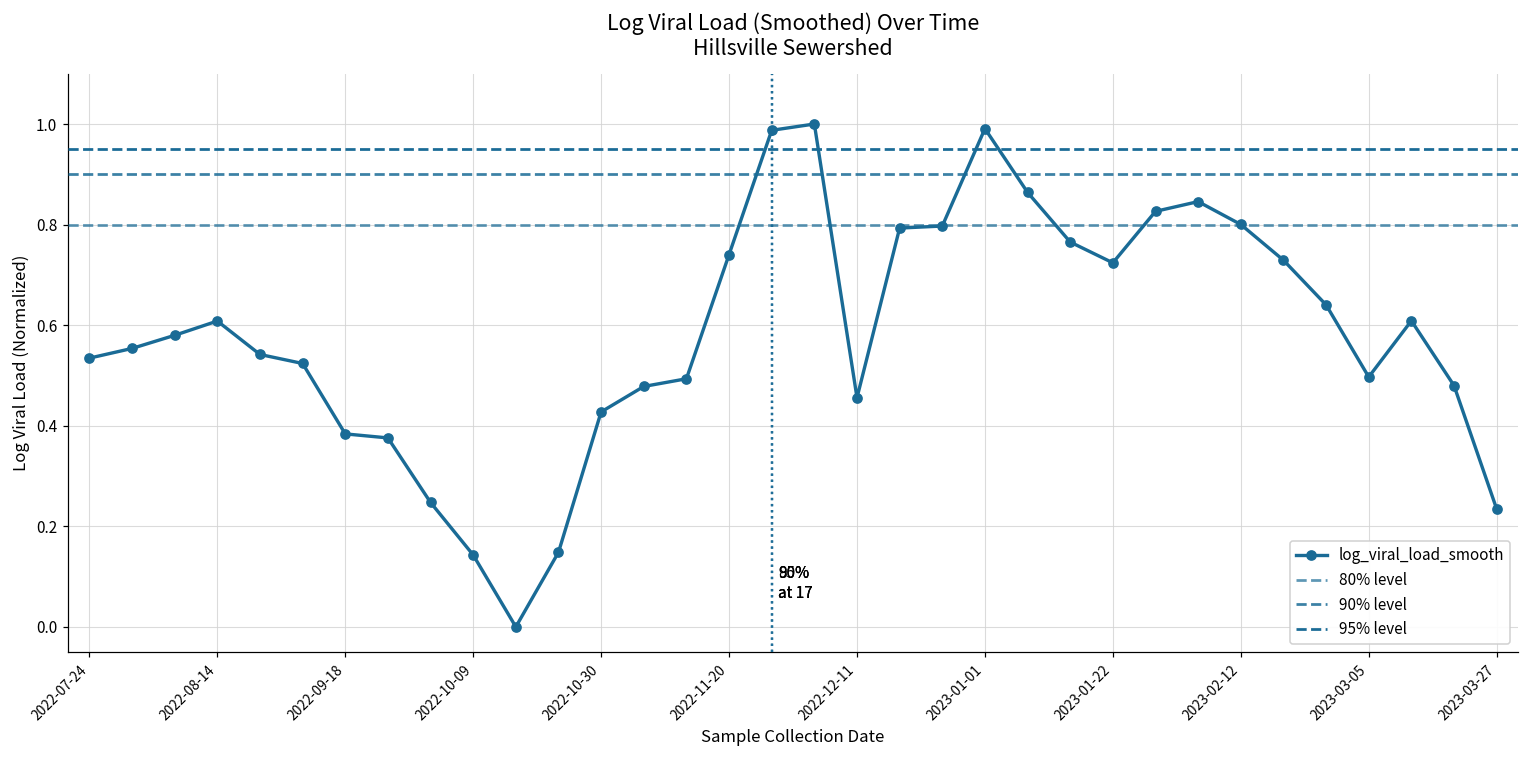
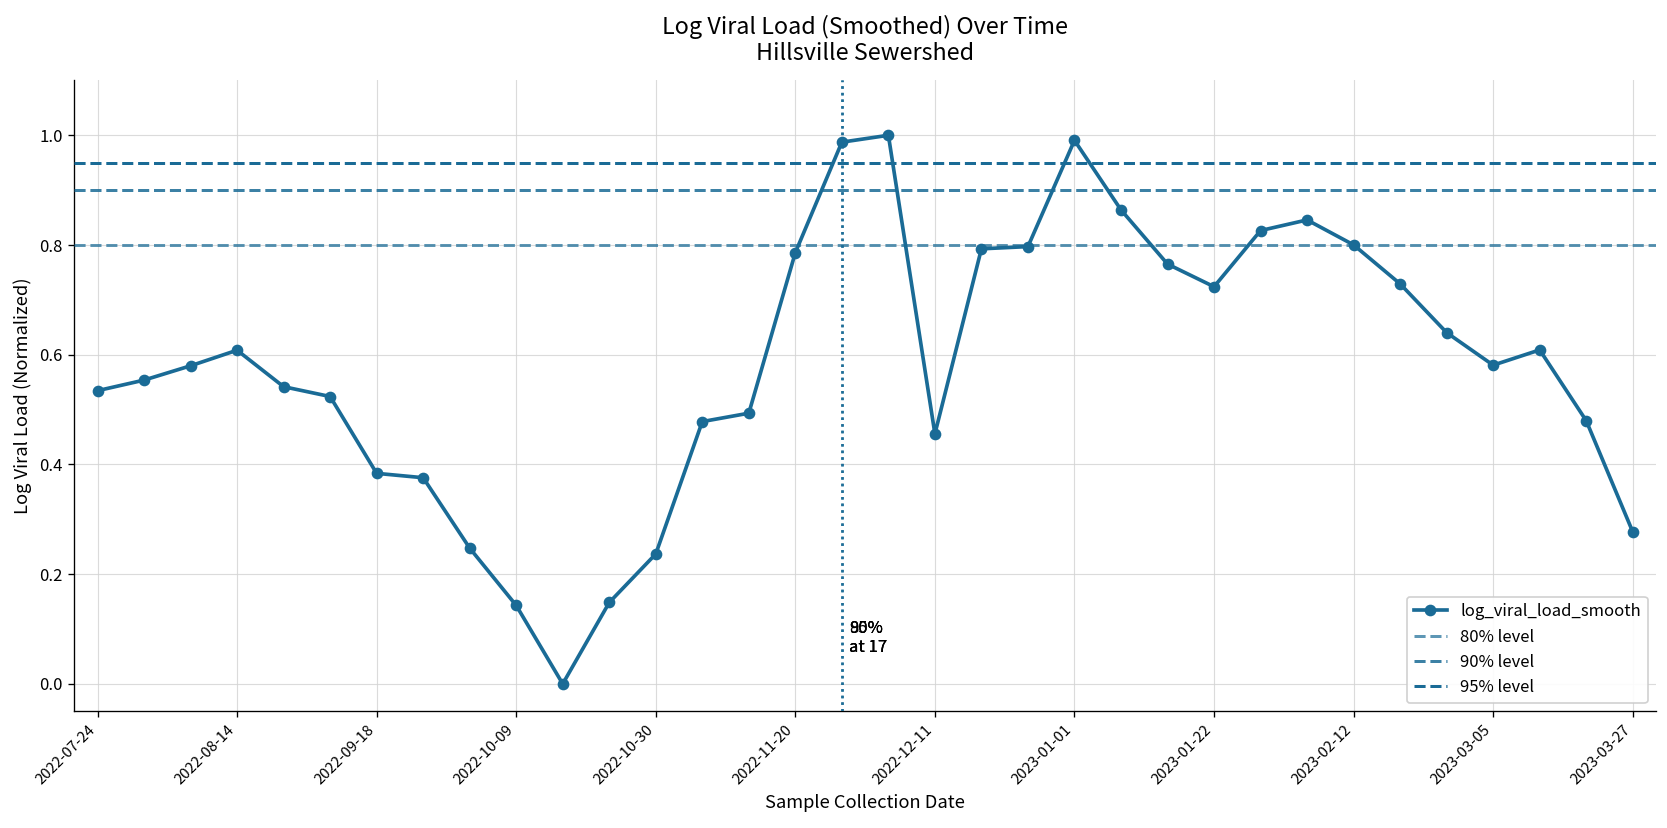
  {
    "2022-07-24": 0.53,
    "2022-08-14": 0.61,
    "2022-09-18": 0.38,
    "2022-10-09": 0.14,
-   "2022-10-30": 0.43,
-   "2022-11-20": 0.74,
+   "2022-10-30": 0.24,
+   "2022-11-20": 0.79,
    "2022-12-11": 0.46,
    "2023-01-01": 0.99,
    "2023-01-22": 0.72,
    "2023-02-12": 0.80,
-   "2023-03-05": 0.50,
-   "2023-03-27": 0.23
+   "2023-03-05": 0.58,
+   "2023-03-27": 0.28
  }
